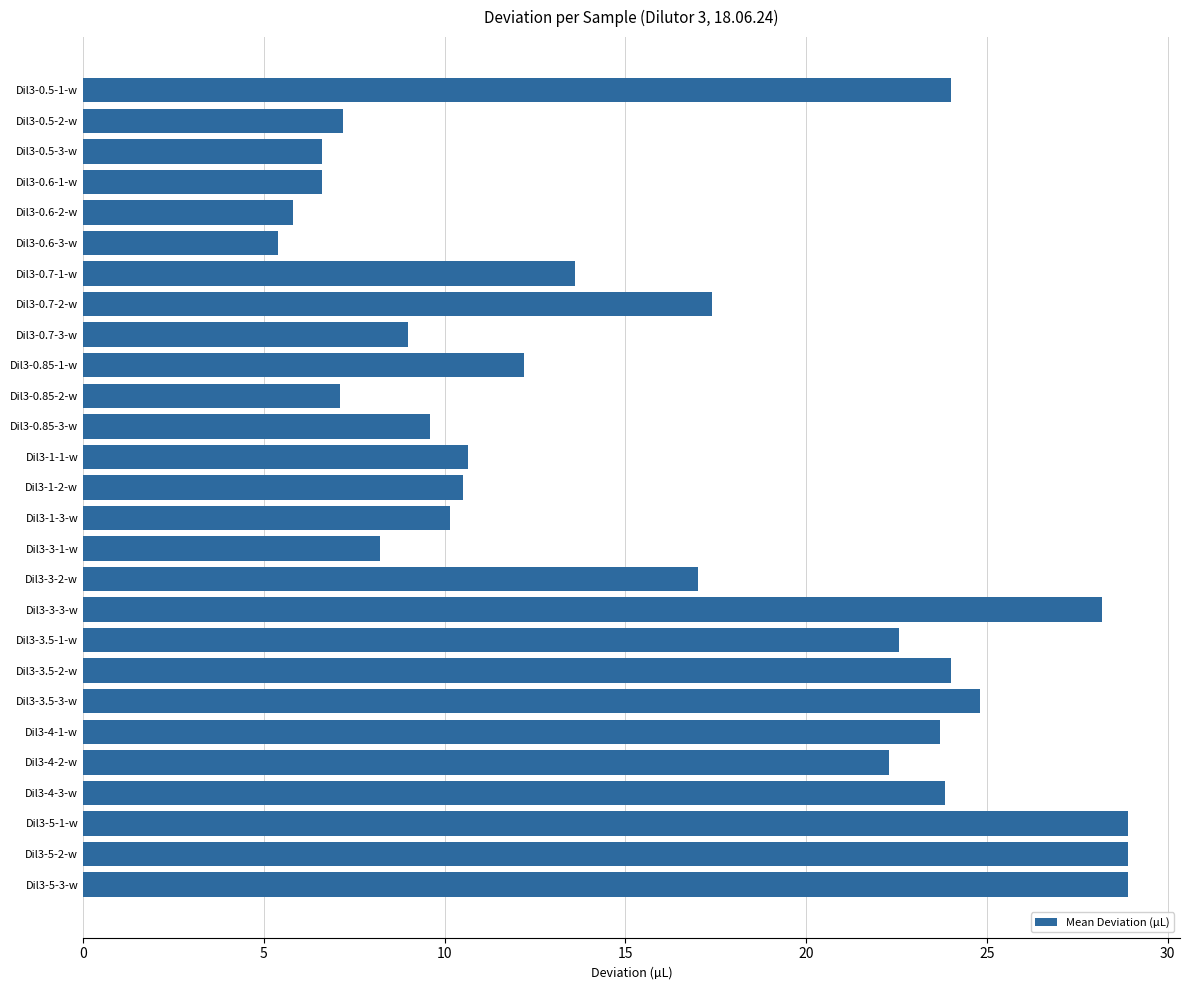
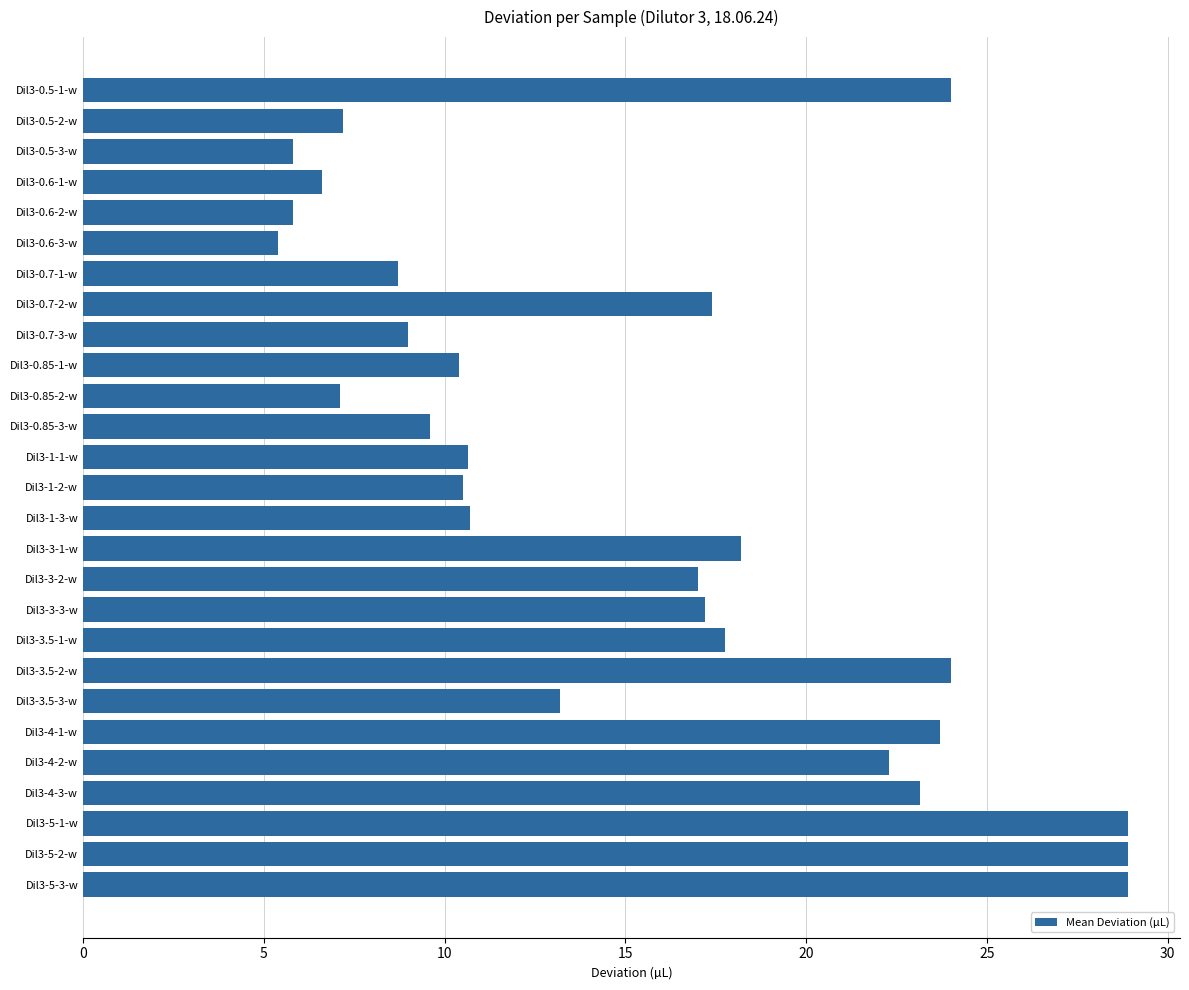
  {
    "Dil3-0.5-1-w": 24.0,
    "Dil3-0.5-2-w": 7.2,
-   "Dil3-0.5-3-w": 6.6,
+   "Dil3-0.5-3-w": 5.8,
    "Dil3-0.6-1-w": 6.6,
    "Dil3-0.6-2-w": 5.8,
    "Dil3-0.6-3-w": 5.4,
-   "Dil3-0.7-1-w": 13.6,
+   "Dil3-0.7-1-w": 8.7,
    "Dil3-0.7-2-w": 17.4,
    "Dil3-0.7-3-w": 9.0,
-   "Dil3-0.85-1-w": 12.2,
+   "Dil3-0.85-1-w": 10.4,
    "Dil3-0.85-2-w": 7.1,
    "Dil3-0.85-3-w": 9.6,
    "Dil3-1-1-w": 10.7,
    "Dil3-1-2-w": 10.5,
-   "Dil3-1-3-w": 10.2,
-   "Dil3-3-1-w": 8.2,
+   "Dil3-1-3-w": 10.7,
+   "Dil3-3-1-w": 18.2,
    "Dil3-3-2-w": 17.0,
-   "Dil3-3-3-w": 28.2,
-   "Dil3-3.5-1-w": 22.6,
+   "Dil3-3-3-w": 17.2,
+   "Dil3-3.5-1-w": 17.8,
    "Dil3-3.5-2-w": 24.0,
-   "Dil3-3.5-3-w": 24.8,
+   "Dil3-3.5-3-w": 13.2,
    "Dil3-4-1-w": 23.7,
    "Dil3-4-2-w": 22.3,
-   "Dil3-4-3-w": 23.9,
+   "Dil3-4-3-w": 23.1,
    "Dil3-5-1-w": 28.9,
    "Dil3-5-2-w": 28.9,
    "Dil3-5-3-w": 28.9
  }
